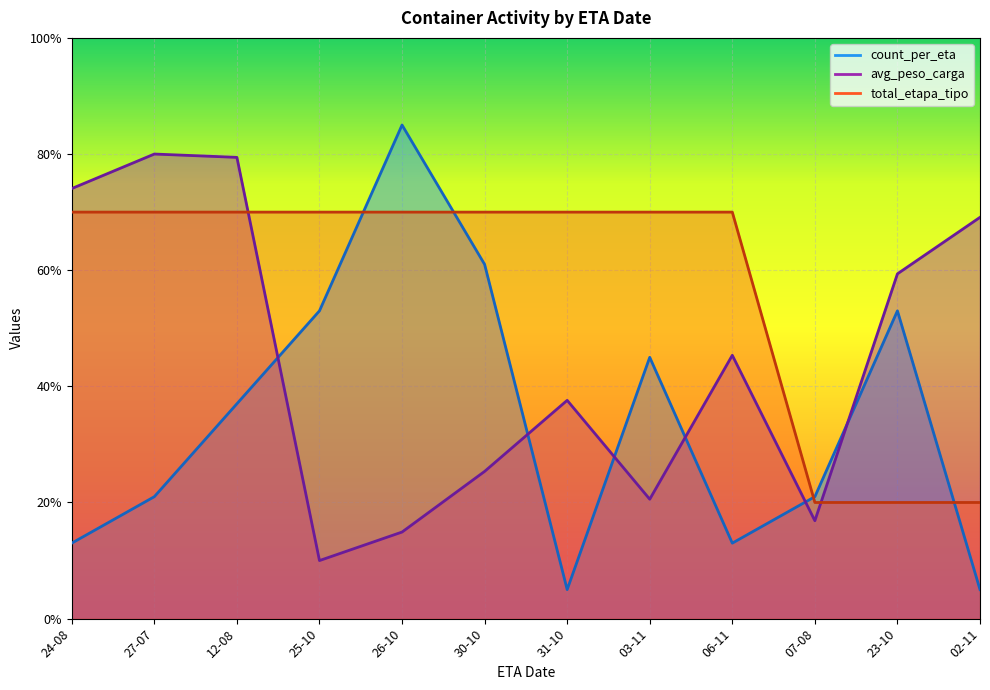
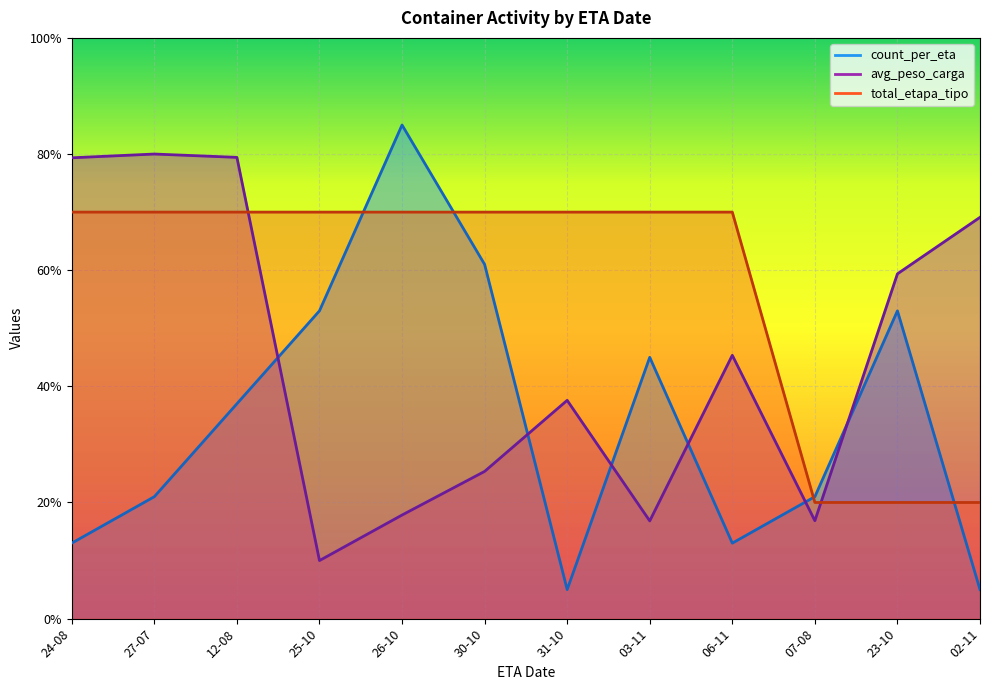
  {
    "count_per_eta": {
      "24-08": "13%",
      "27-07": "21%",
      "12-08": "37%",
      "25-10": "53%",
      "26-10": "85%",
      "30-10": "61%",
      "31-10": "5%",
      "03-11": "45%",
      "06-11": "13%",
      "07-08": "21%",
      "23-10": "53%",
      "02-11": "5%"
    },
    "avg_peso_carga": {
-     "24-08": "74%",
+     "24-08": "79%",
      "27-07": "80%",
      "12-08": "79%",
      "25-10": "10%",
-     "26-10": "15%",
+     "26-10": "18%",
      "30-10": "25%",
      "31-10": "38%",
-     "03-11": "21%",
+     "03-11": "17%",
      "06-11": "45%",
      "07-08": "17%",
      "23-10": "59%",
      "02-11": "69%"
    },
    "total_etapa_tipo": {
      "24-08": "70%",
      "27-07": "70%",
      "12-08": "70%",
      "25-10": "70%",
      "26-10": "70%",
      "30-10": "70%",
      "31-10": "70%",
      "03-11": "70%",
      "06-11": "70%",
      "07-08": "20%",
      "23-10": "20%",
      "02-11": "20%"
    }
  }
